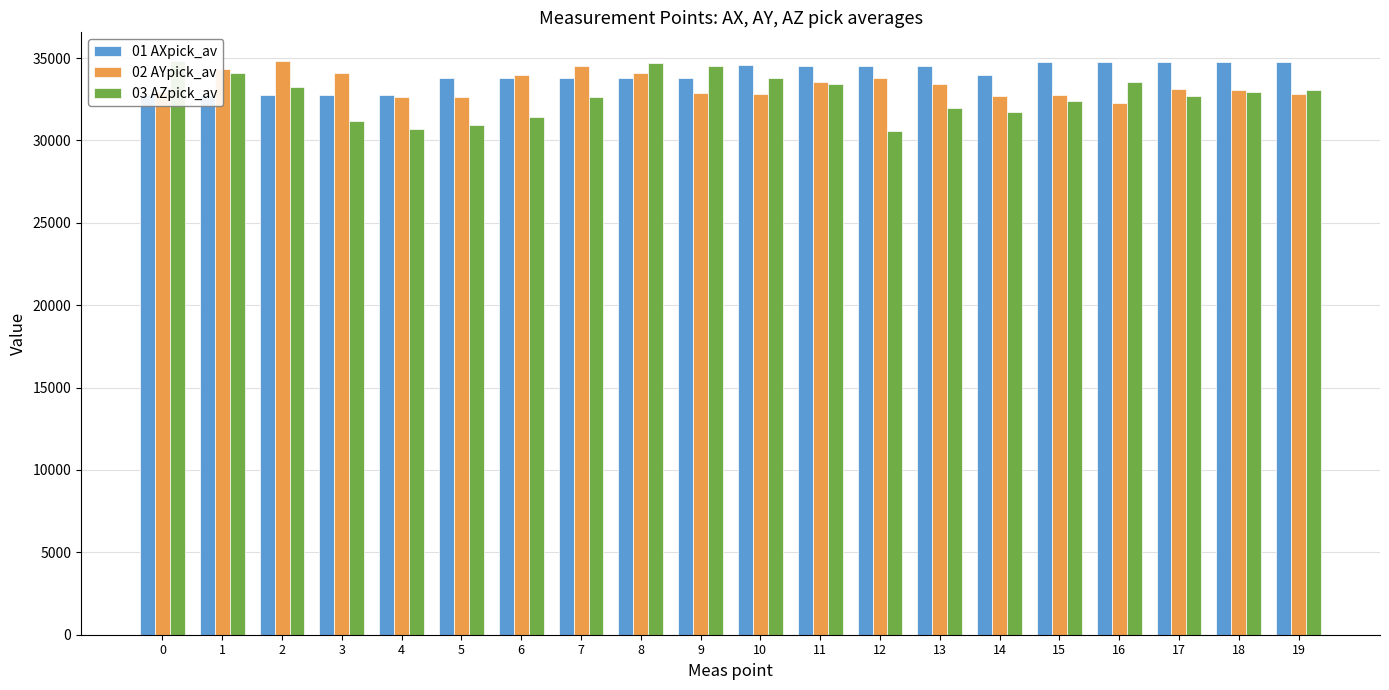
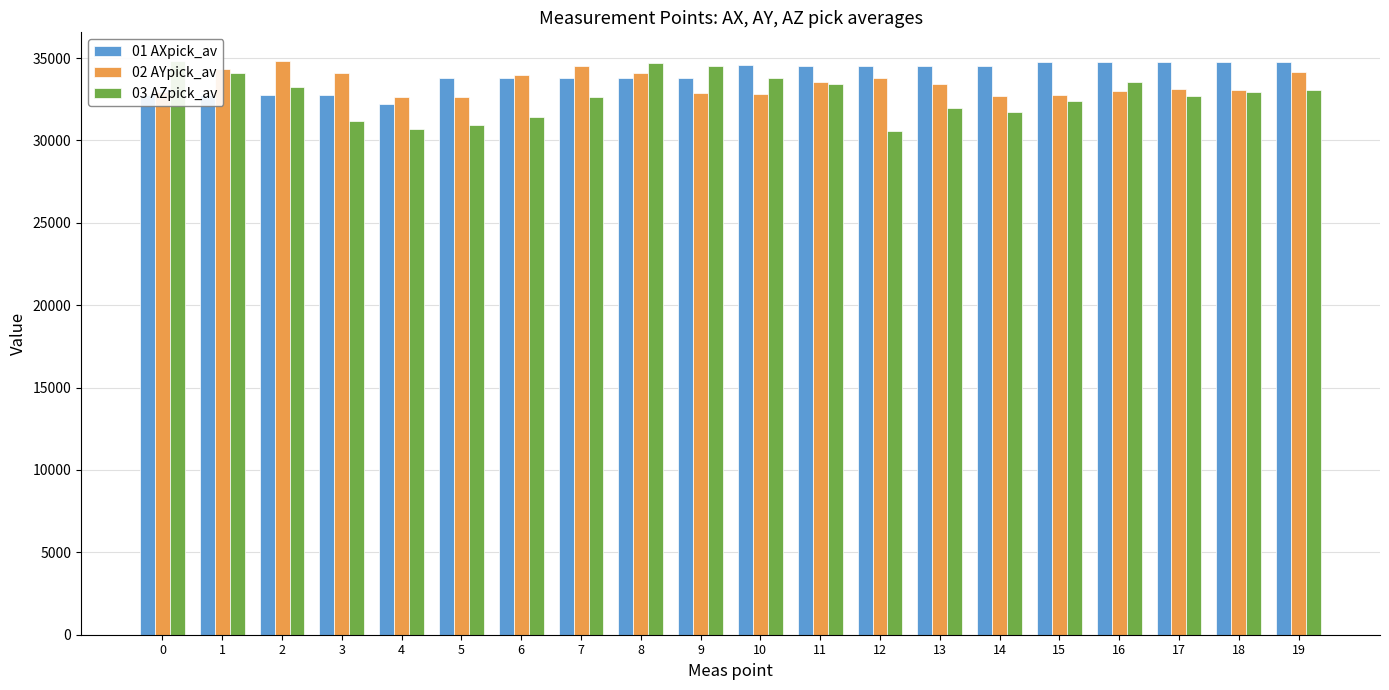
  {
    "01 AXpick_av": {
      "2": 32800,
      "3": 32800,
-     "4": 32800,
+     "4": 32200,
      "5": 33800,
      "6": 33800,
      "7": 33800,
      "8": 33800,
      "9": 33800,
      "10": 34600,
      "11": 34500,
      "12": 34500,
      "13": 34500,
-     "14": 34000,
+     "14": 34500,
      "15": 34800,
      "16": 34800,
      "17": 34800,
      "18": 34800,
      "19": 34800
    },
    "02 AYpick_av": {
      "2": 34800,
      "3": 34100,
      "4": 32600,
      "5": 32700,
      "6": 33900,
      "7": 34600,
      "8": 34100,
      "9": 32900,
      "10": 32900,
      "11": 33600,
      "12": 33800,
      "13": 33500,
      "14": 32700,
      "15": 32800,
-     "16": 32300,
+     "16": 33000,
      "17": 33100,
      "18": 33100,
-     "19": 32800
+     "19": 34100
    },
    "03 AZpick_av": {
      "1": 34100,
      "2": 33300,
      "3": 31200,
      "4": 30700,
      "5": 31000,
      "6": 31400,
      "7": 32600,
      "8": 34700,
      "9": 34500,
      "10": 33800,
      "11": 33400,
      "12": 30600,
      "13": 32000,
      "14": 31700,
      "15": 32400,
      "16": 33500,
      "17": 32700,
      "18": 33000,
      "19": 33100
    }
  }
